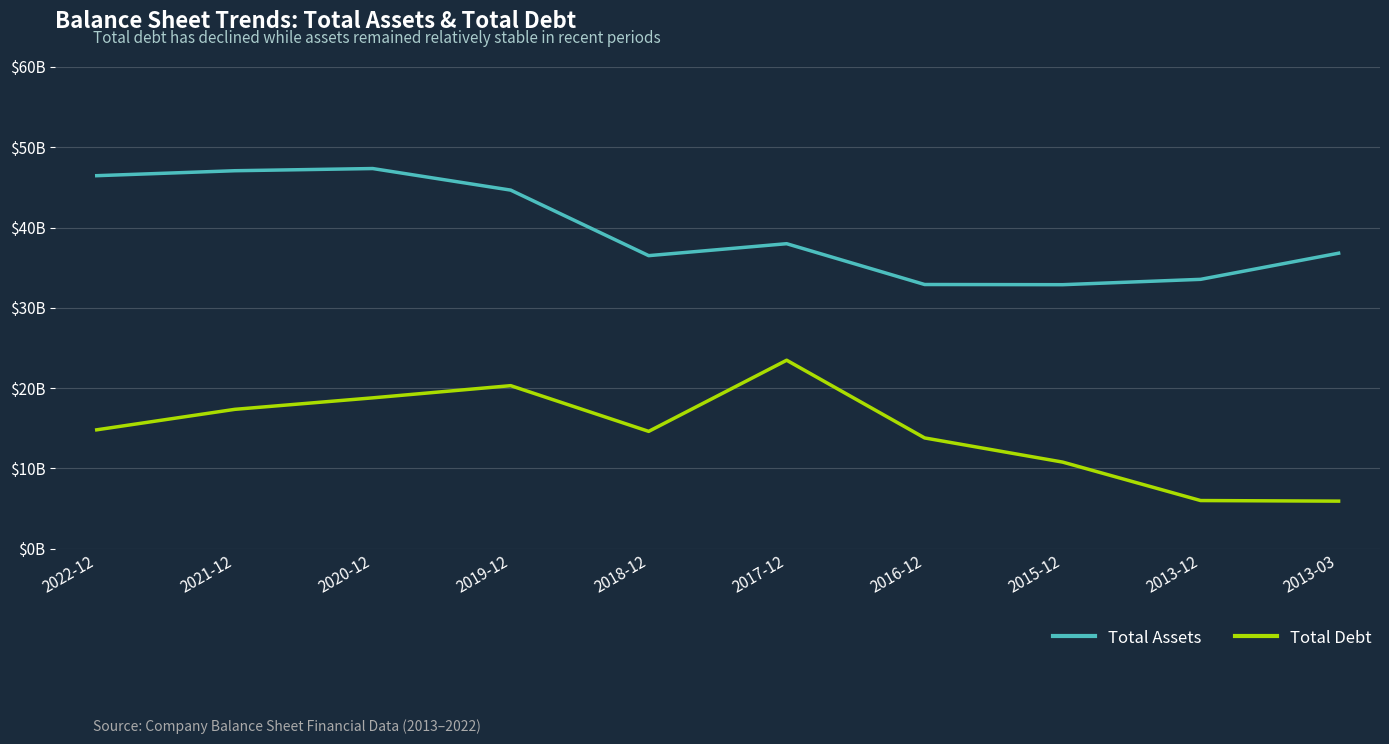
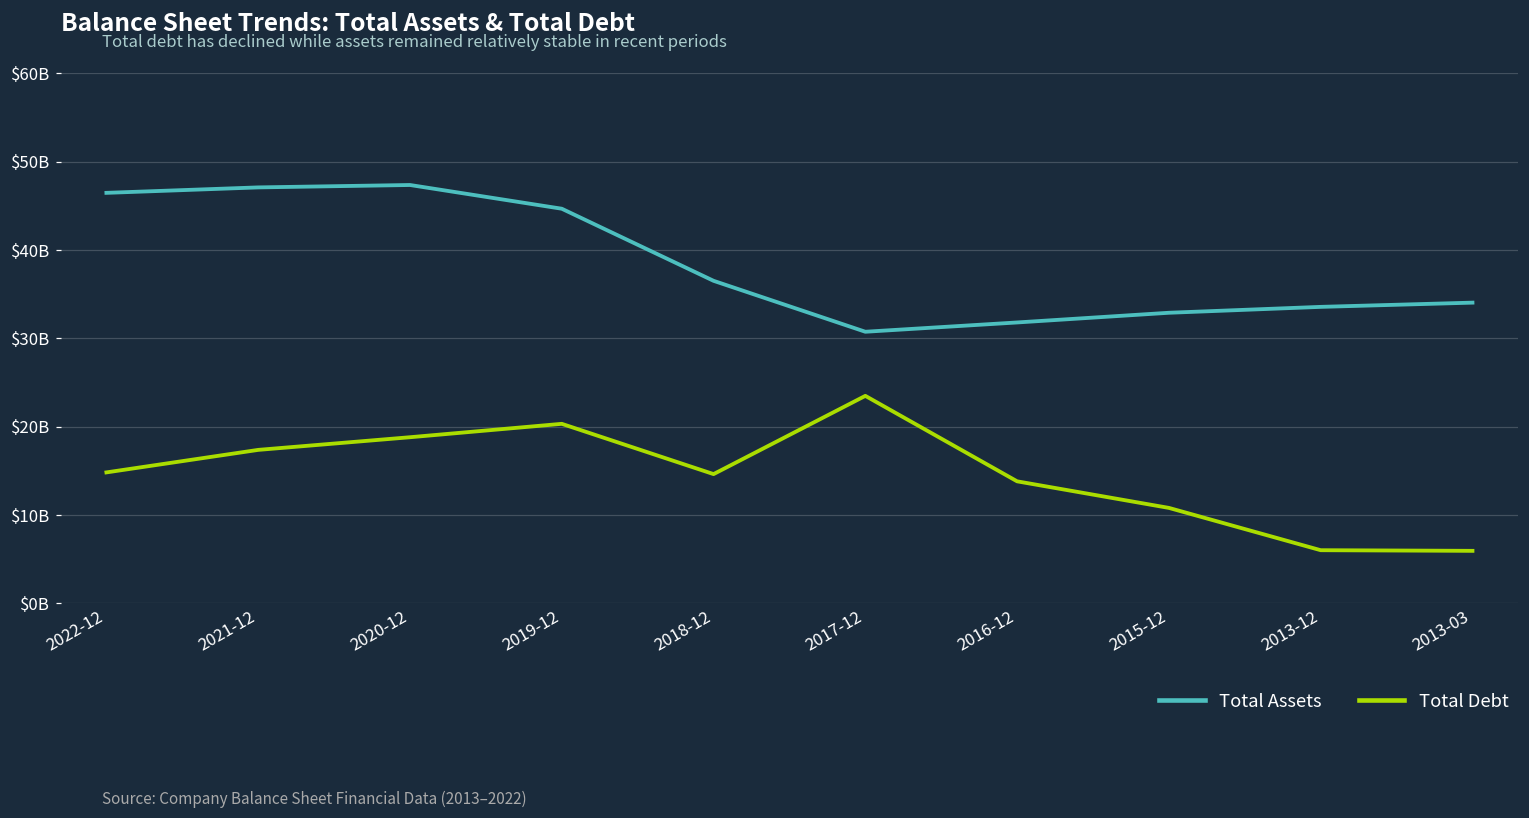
  {
    "Total Assets": {
      "2022-12": "$46000000000",
      "2021-12": "$47000000000",
      "2020-12": "$47000000000",
      "2019-12": "$45000000000",
      "2018-12": "$37000000000",
-     "2017-12": "$38000000000",
-     "2016-12": "$33000000000",
+     "2017-12": "$31000000000",
+     "2016-12": "$32000000000",
      "2015-12": "$33000000000",
      "2013-12": "$34000000000",
-     "2013-03": "$37000000000"
+     "2013-03": "$34000000000"
    },
    "Total Debt": {
      "2022-12": "$15000000000",
      "2021-12": "$17000000000",
      "2020-12": "$19000000000",
      "2019-12": "$20000000000",
      "2018-12": "$15000000000",
      "2017-12": "$23000000000",
      "2016-12": "$14000000000",
      "2015-12": "$11000000000",
      "2013-12": "$6000000000",
      "2013-03": "$6000000000"
    }
  }
